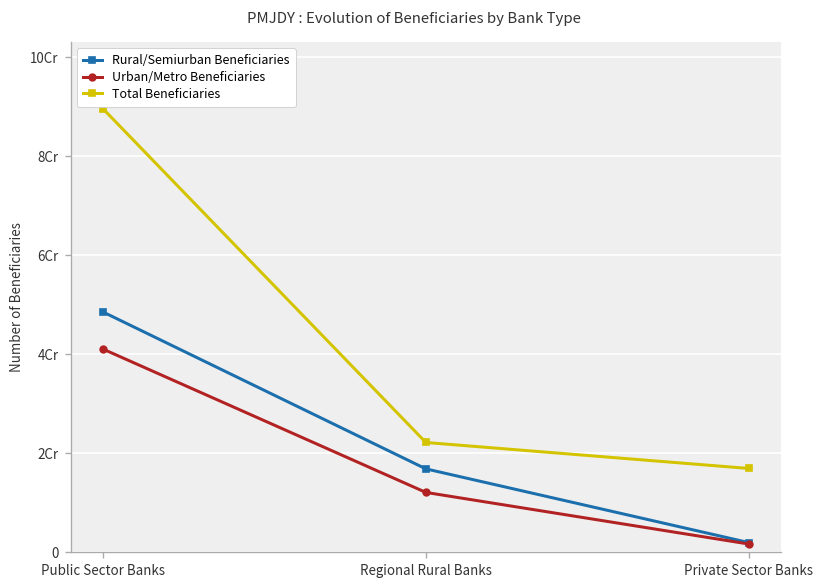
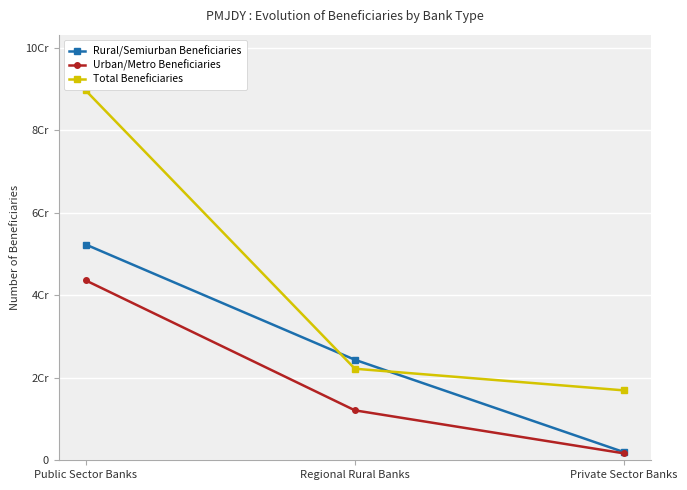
  {
    "Rural/Semiurban Beneficiaries": {
-     "Public Sector Banks": "4.9Cr",
-     "Regional Rural Banks": "1.7Cr"
+     "Public Sector Banks": "5.2Cr",
+     "Regional Rural Banks": "2.4Cr"
    },
    "Urban/Metro Beneficiaries": {
-     "Public Sector Banks": "4.1Cr",
+     "Public Sector Banks": "4.4Cr",
      "Regional Rural Banks": "1.2Cr"
    },
    "Total Beneficiaries": {
      "Public Sector Banks": "9.0Cr",
      "Regional Rural Banks": "2.2Cr",
      "Private Sector Banks": "1.7Cr"
    }
  }
